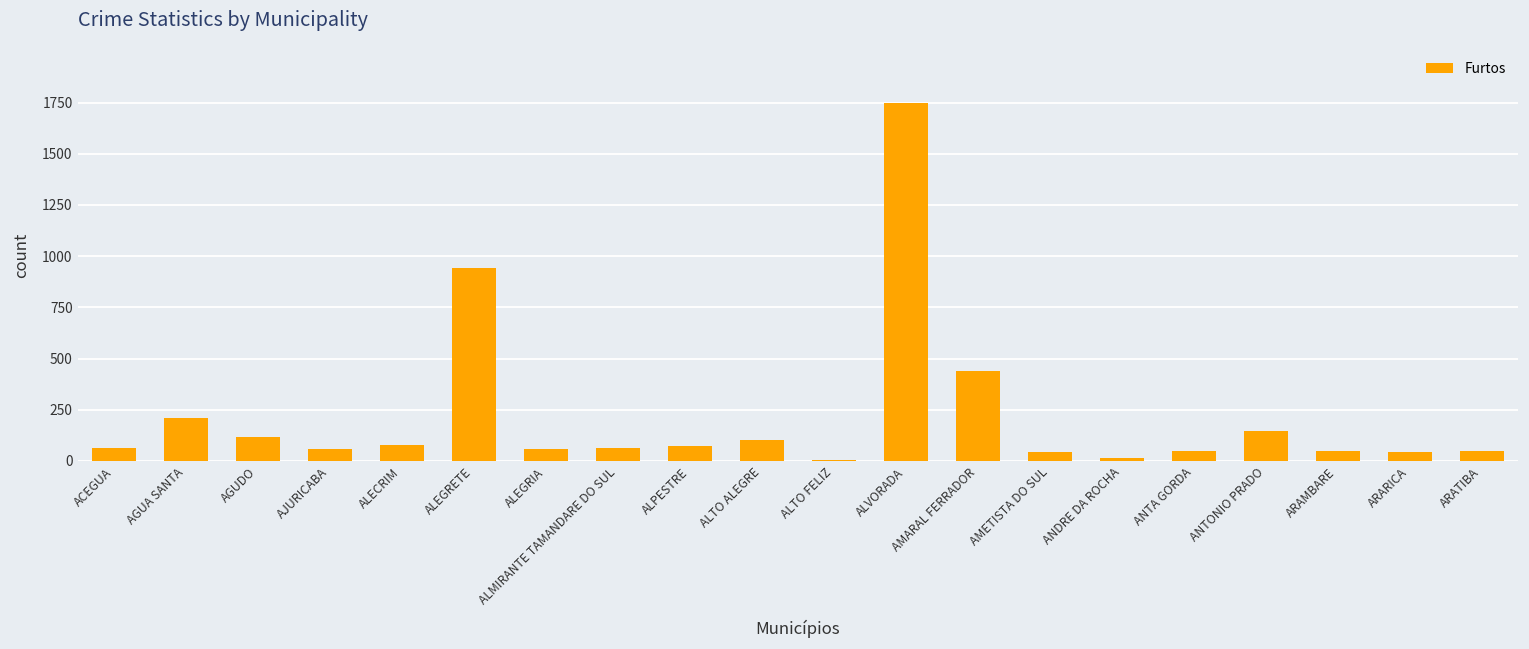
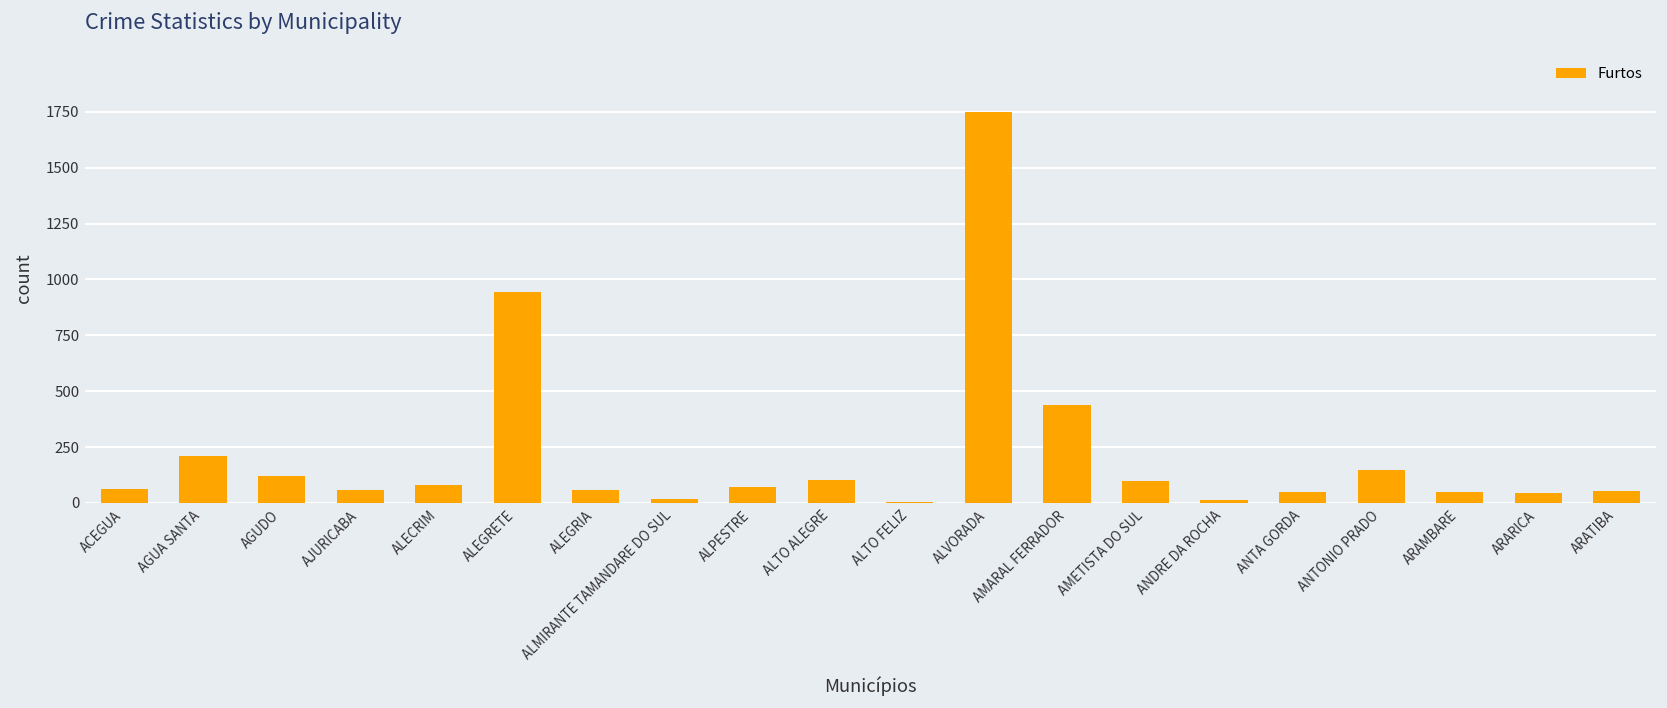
  {
    "ACEGUA": 60,
    "AGUA SANTA": 210,
    "AGUDO": 120,
    "AJURICABA": 60,
    "ALECRIM": 80,
    "ALEGRETE": 940,
    "ALEGRIA": 60,
-   "ALMIRANTE TAMANDARE DO SUL": 60,
+   "ALMIRANTE TAMANDARE DO SUL": 20,
    "ALPESTRE": 70,
    "ALTO ALEGRE": 100,
    "ALVORADA": 1750,
    "AMARAL FERRADOR": 440,
-   "AMETISTA DO SUL": 50,
+   "AMETISTA DO SUL": 100,
    "ANDRE DA ROCHA": 20,
    "ANTA GORDA": 50,
    "ANTONIO PRADO": 150,
    "ARAMBARE": 50,
    "ARARICA": 40,
    "ARATIBA": 50
  }
